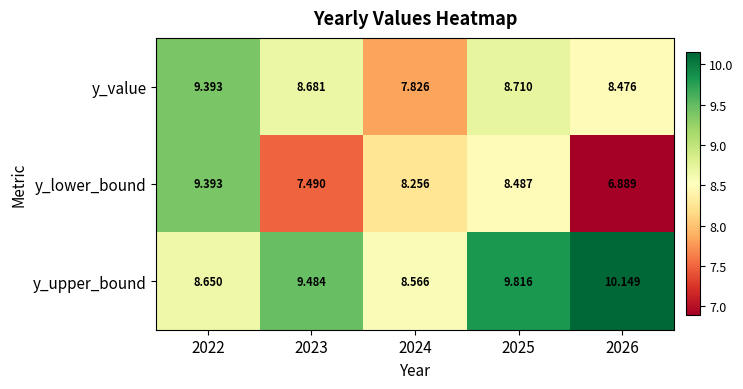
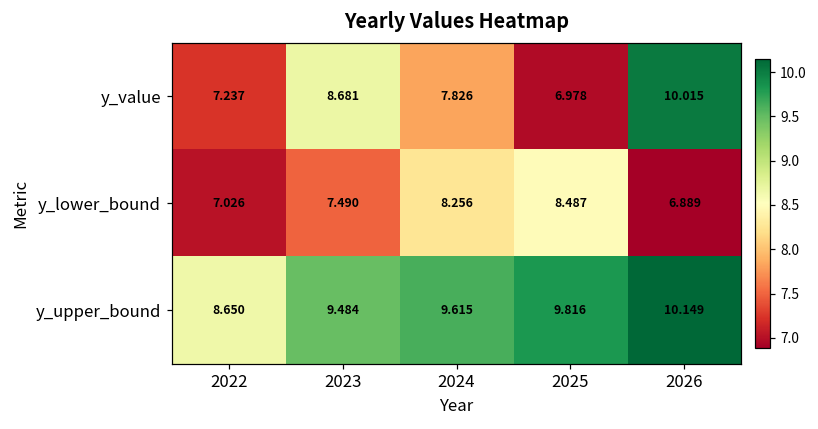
  {
    "y_value": {
-     "2022": 9.393,
+     "2022": 7.237,
      "2023": 8.681,
      "2024": 7.826,
-     "2025": 8.710,
-     "2026": 8.476
+     "2025": 6.978,
+     "2026": 10.015
    },
    "y_lower_bound": {
-     "2022": 9.393,
+     "2022": 7.026,
      "2023": 7.490,
      "2024": 8.256,
      "2025": 8.487,
      "2026": 6.889
    },
    "y_upper_bound": {
      "2022": 8.650,
      "2023": 9.484,
-     "2024": 8.566,
+     "2024": 9.615,
      "2025": 9.816,
      "2026": 10.149
    }
  }
